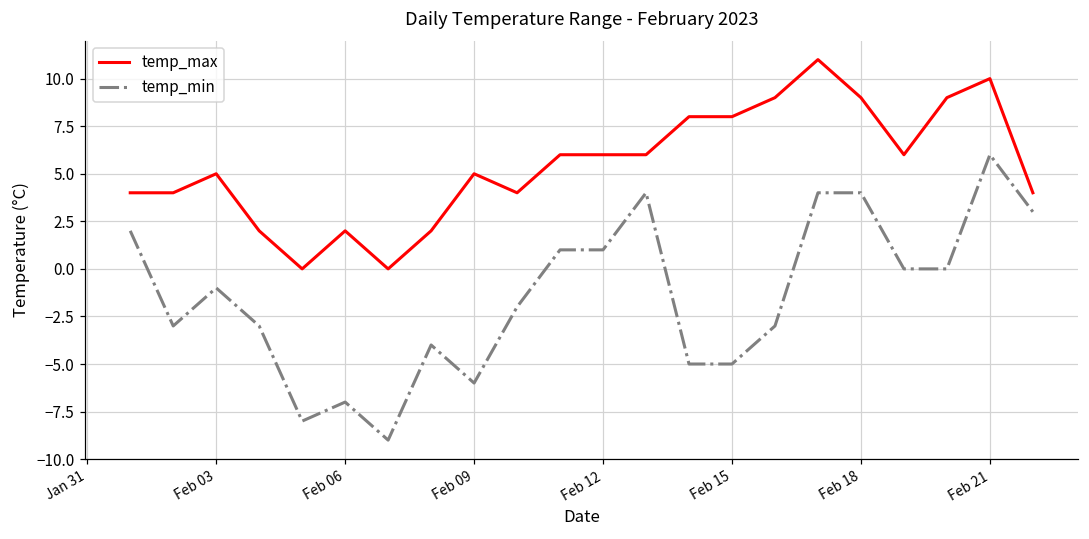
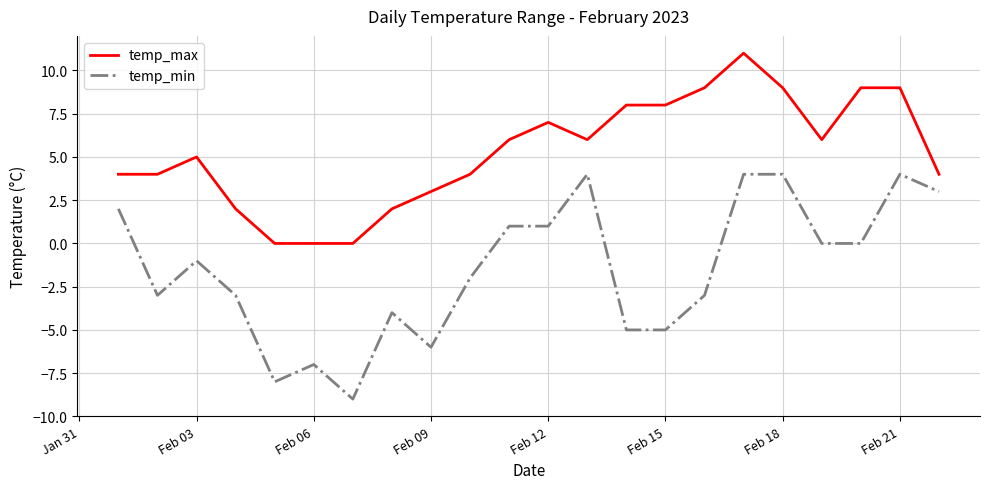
  {
    "temp_max": {
      "Feb 03": 5,
-     "Feb 06": 2,
-     "Feb 09": 5,
-     "Feb 12": 6,
+     "Feb 06": 0,
+     "Feb 09": 3,
+     "Feb 12": 7,
      "Feb 15": 8,
      "Feb 18": 9,
-     "Feb 21": 10
+     "Feb 21": 9
    },
    "temp_min": {
      "Feb 03": -1,
      "Feb 06": -7,
      "Feb 09": -6,
      "Feb 12": 1,
      "Feb 15": -5,
      "Feb 18": 4,
-     "Feb 21": 6
+     "Feb 21": 4
    }
  }
